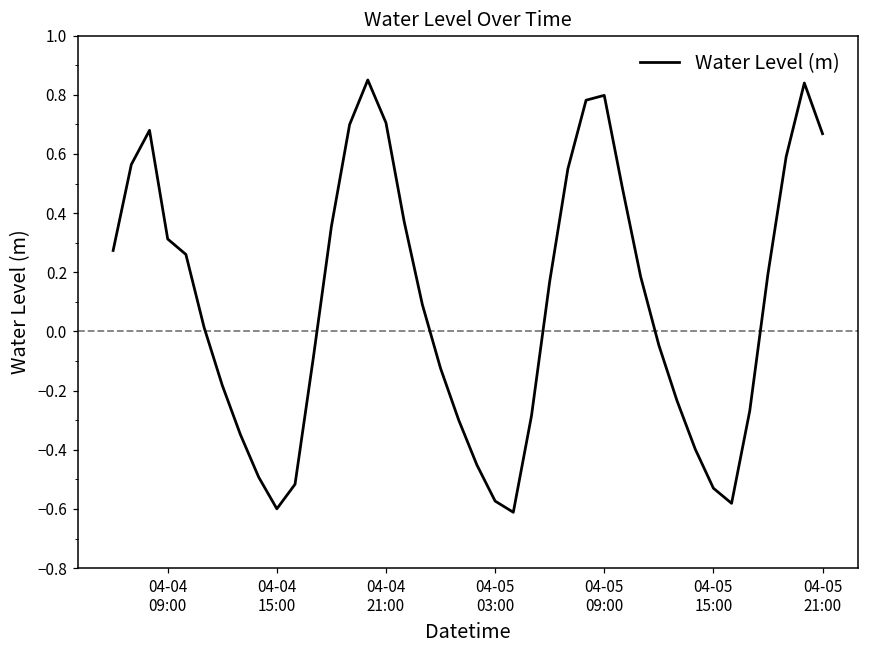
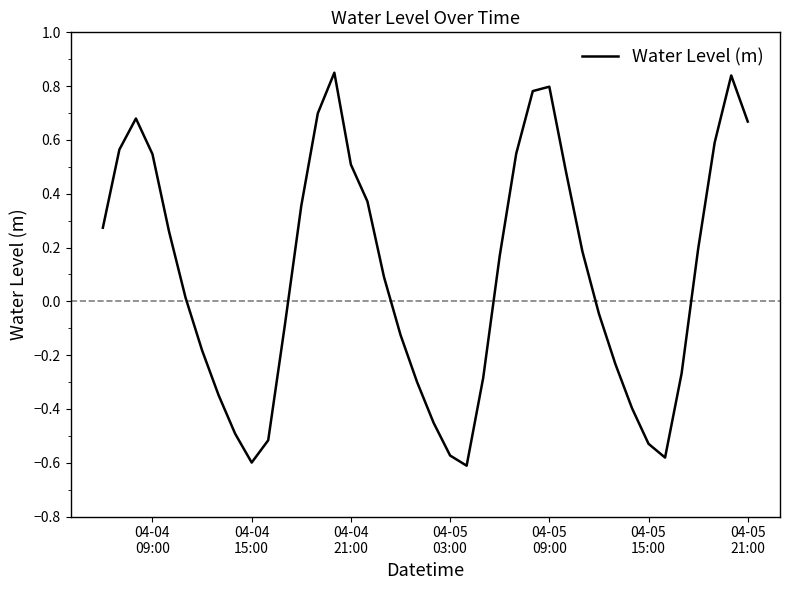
  {
-   "04-04 09:00": 0.31,
+   "04-04 09:00": 0.55,
    "04-04 15:00": -0.60,
-   "04-04 21:00": 0.71,
+   "04-04 21:00": 0.51,
    "04-05 03:00": -0.57,
    "04-05 09:00": 0.80,
    "04-05 15:00": -0.53,
    "04-05 21:00": 0.67
  }
